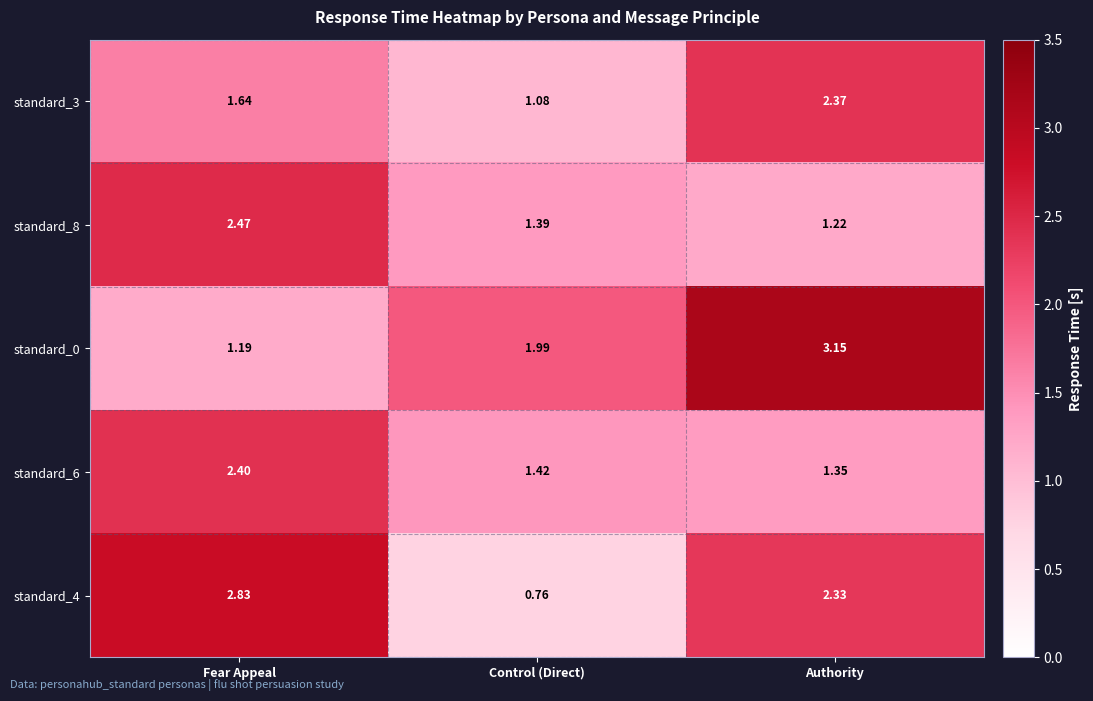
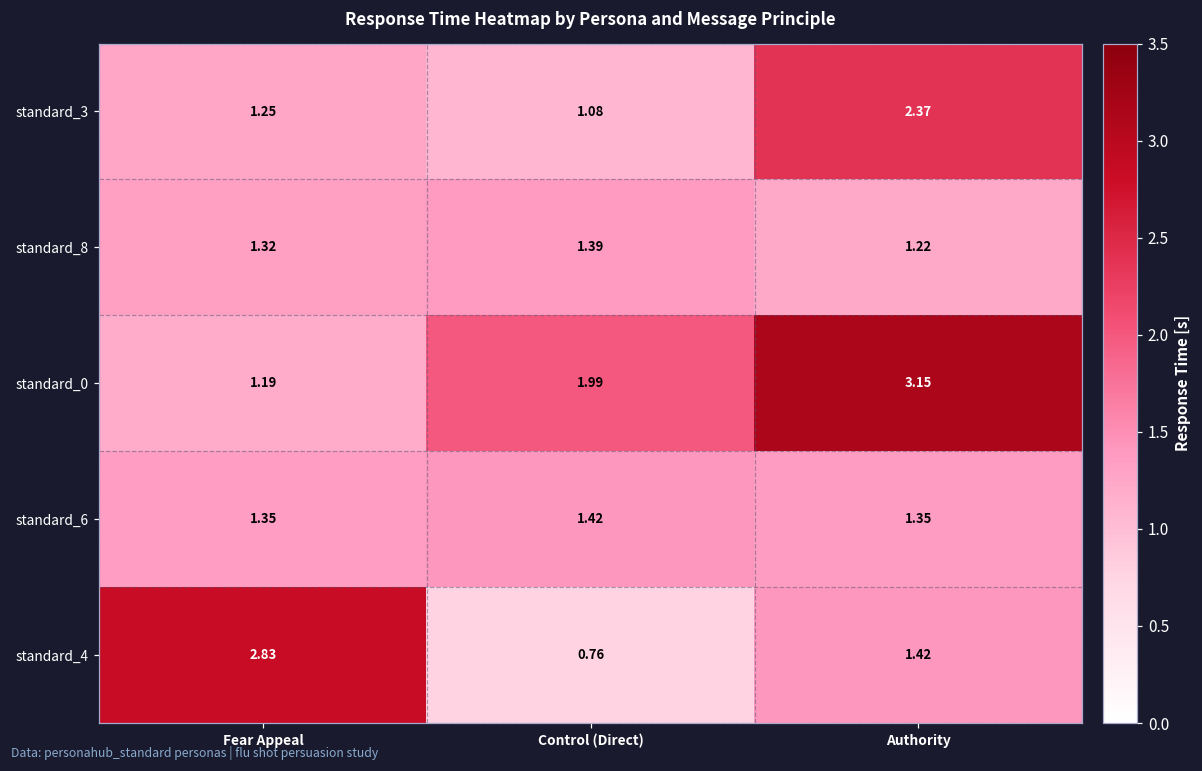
  {
    "standard_3": {
-     "Fear Appeal": 1.64,
+     "Fear Appeal": 1.25,
      "Control (Direct)": 1.08,
      "Authority": 2.37
    },
    "standard_8": {
-     "Fear Appeal": 2.47,
+     "Fear Appeal": 1.32,
      "Control (Direct)": 1.39,
      "Authority": 1.22
    },
    "standard_0": {
      "Fear Appeal": 1.19,
      "Control (Direct)": 1.99,
      "Authority": 3.15
    },
    "standard_6": {
-     "Fear Appeal": 2.40,
+     "Fear Appeal": 1.35,
      "Control (Direct)": 1.42,
      "Authority": 1.35
    },
    "standard_4": {
      "Fear Appeal": 2.83,
      "Control (Direct)": 0.76,
-     "Authority": 2.33
+     "Authority": 1.42
    }
  }
